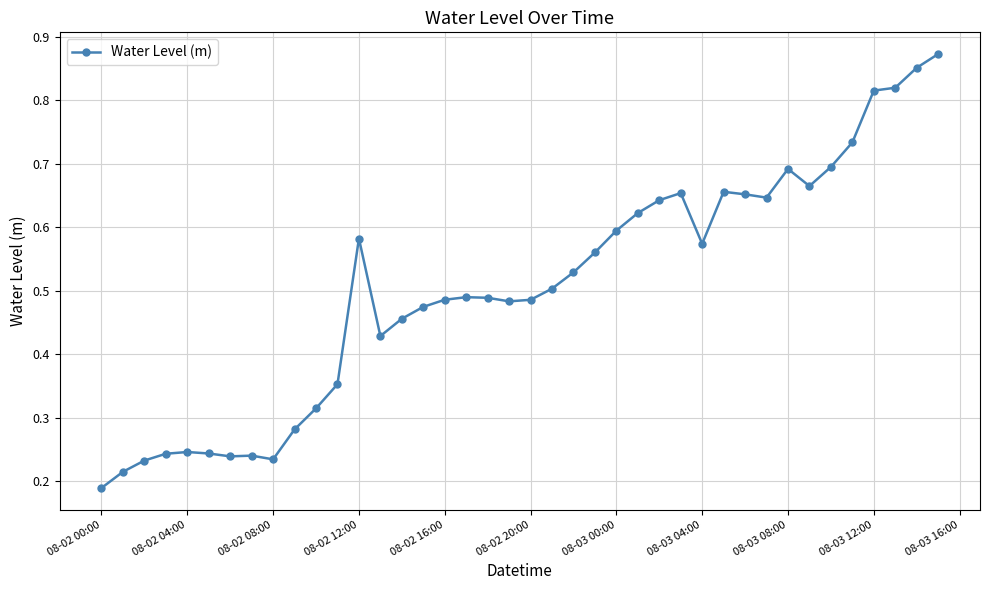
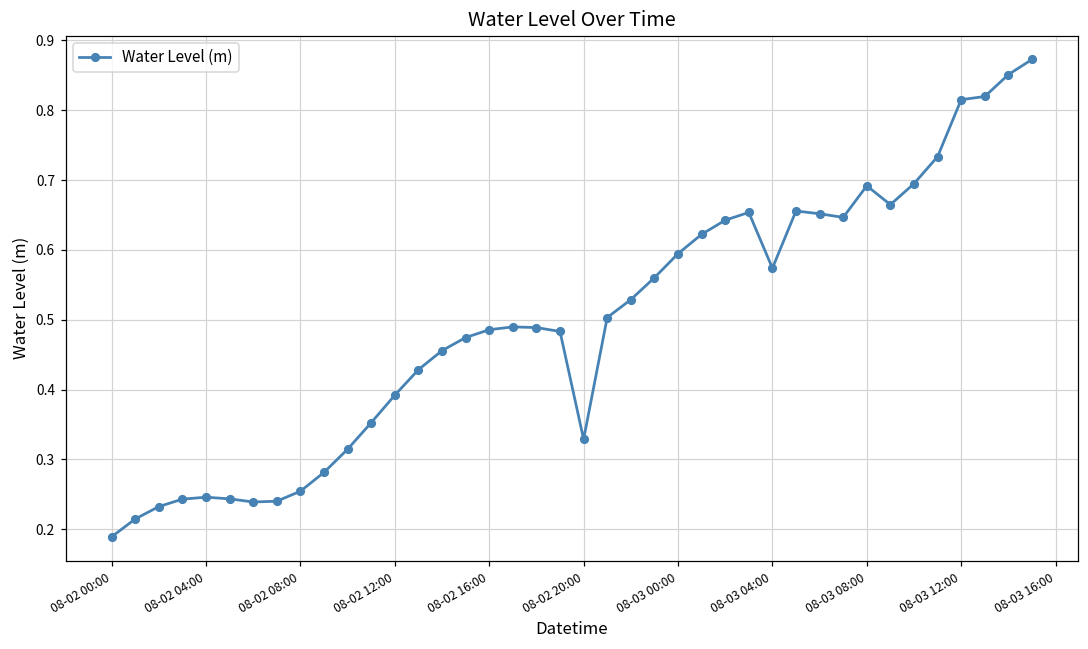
  {
    "08-02 00:00": 0.19,
    "08-02 04:00": 0.25,
-   "08-02 08:00": 0.23,
-   "08-02 12:00": 0.58,
+   "08-02 08:00": 0.25,
+   "08-02 12:00": 0.39,
    "08-02 16:00": 0.49,
-   "08-02 20:00": 0.49,
+   "08-02 20:00": 0.33,
    "08-03 00:00": 0.59,
    "08-03 04:00": 0.57,
    "08-03 08:00": 0.69,
    "08-03 12:00": 0.82
  }
